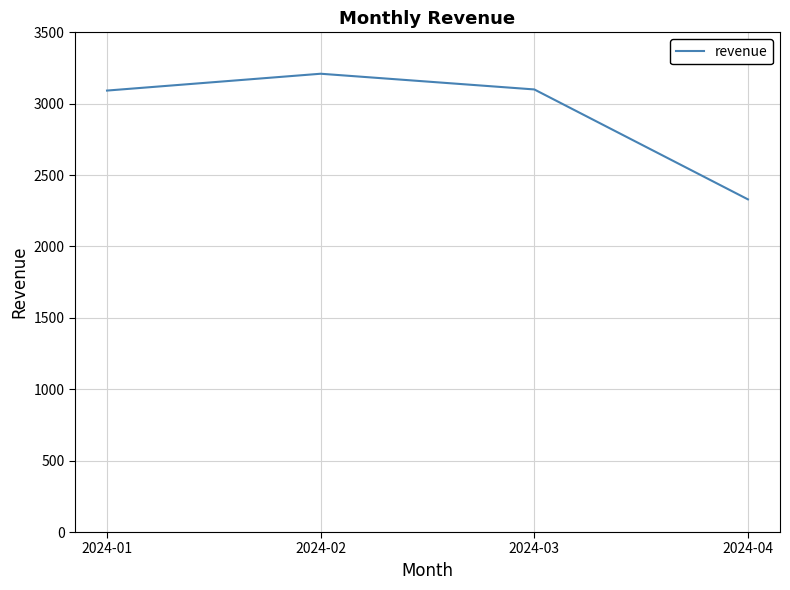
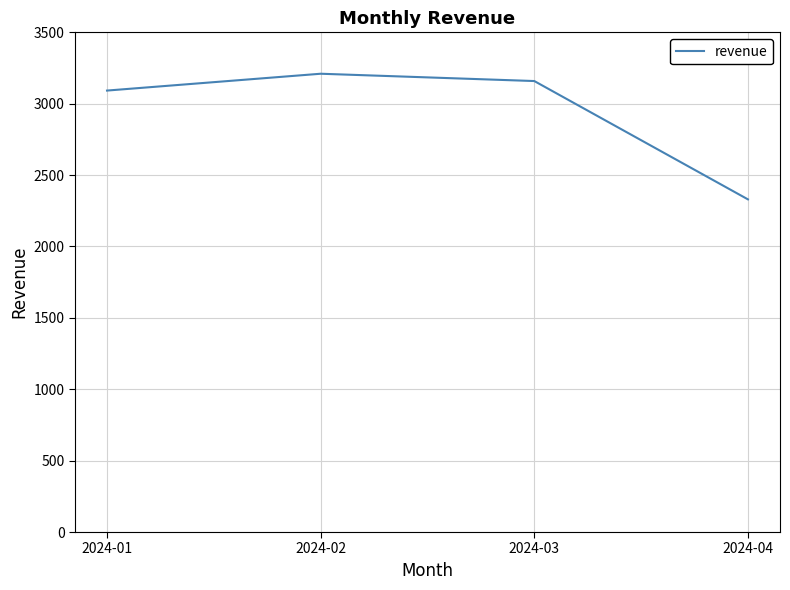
  {
    "2024-01": 3090,
    "2024-02": 3210,
-   "2024-03": 3100,
+   "2024-03": 3160,
    "2024-04": 2330
  }
